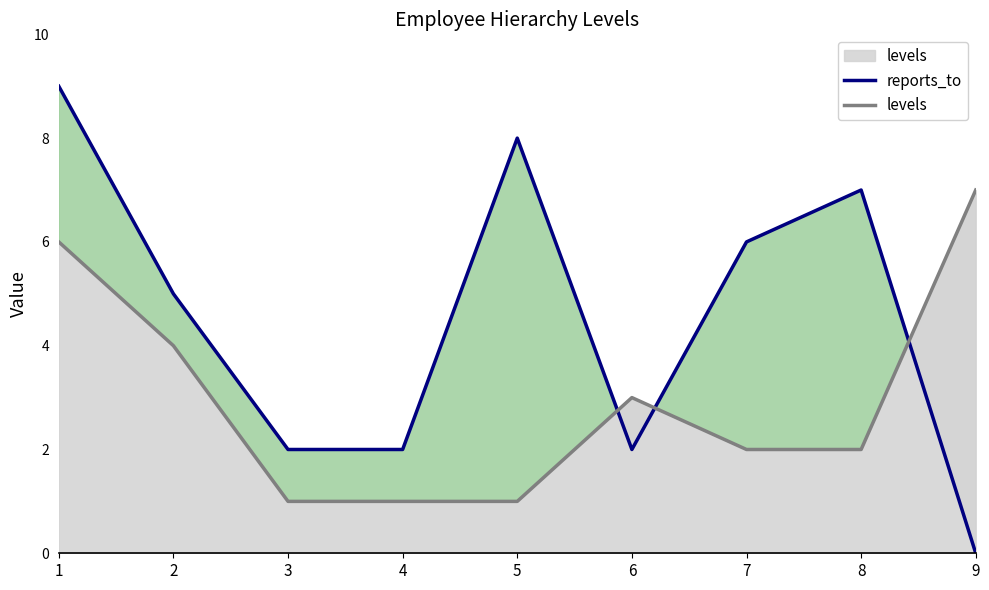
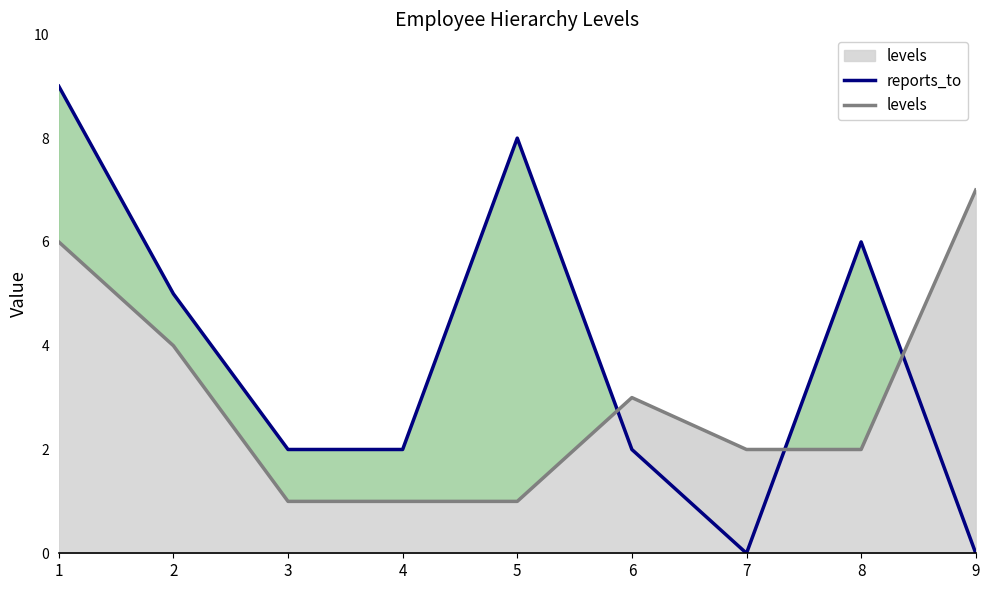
  {
    "reports_to": {
      "1": 9,
      "2": 5,
      "3": 2,
      "4": 2,
      "5": 8,
      "6": 2,
-     "7": 6,
-     "8": 7,
+     "7": 0,
+     "8": 6,
      "9": 0
    }
  }
